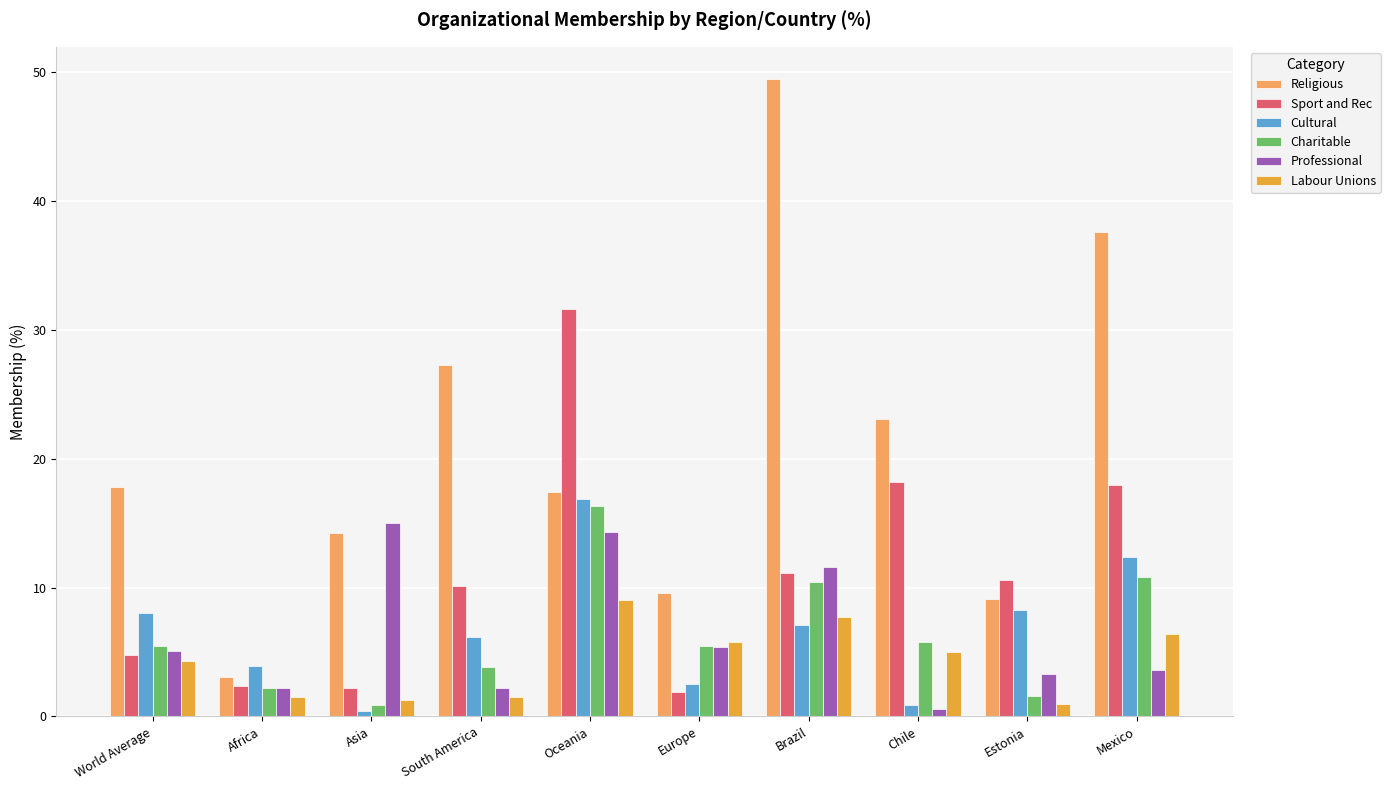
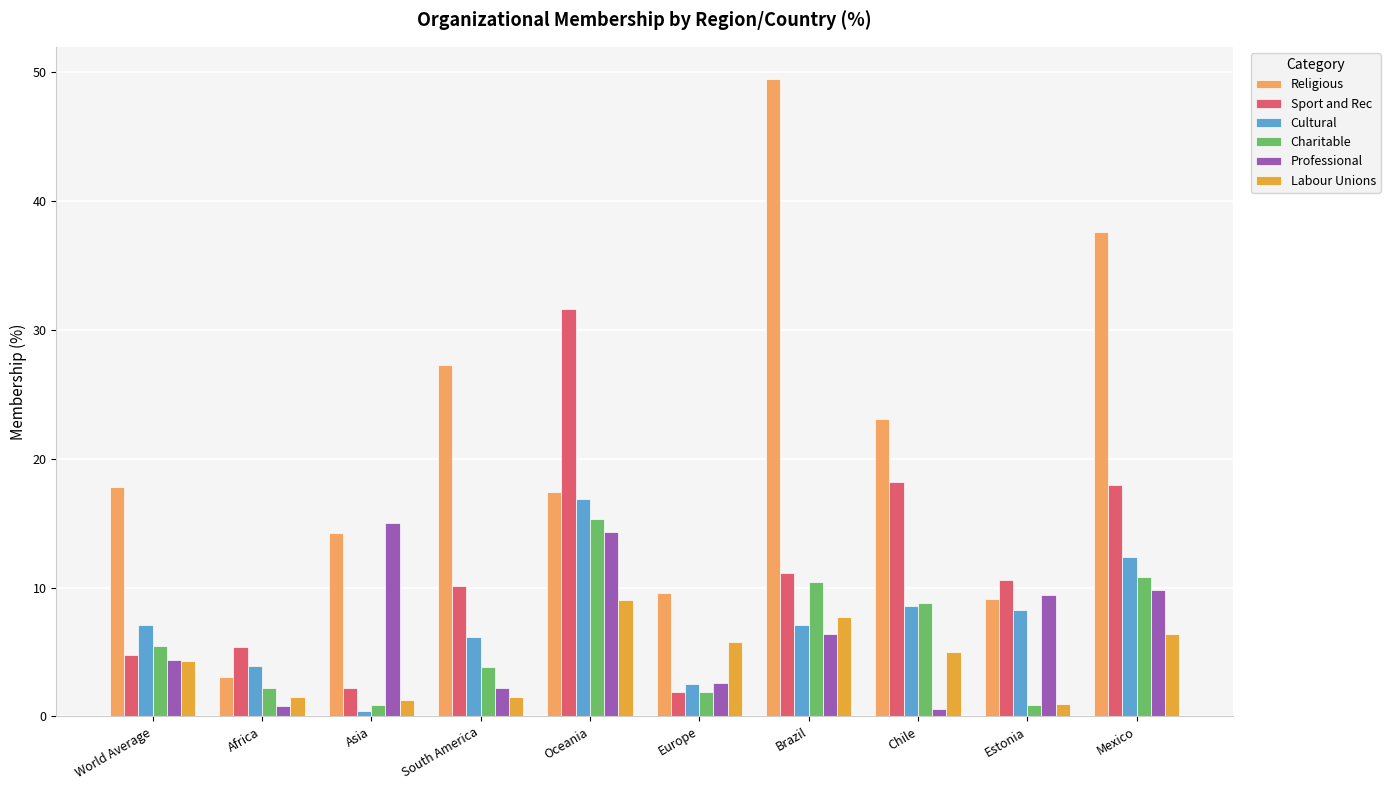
  {
    "Sport and Rec": {
      "World Average": 4.8,
-     "Africa": 2.4,
+     "Africa": 5.4,
      "Asia": 2.2,
      "South America": 10.1,
      "Oceania": 31.6,
      "Europe": 1.9,
      "Brazil": 11.1,
      "Chile": 18.2,
      "Estonia": 10.6,
      "Mexico": 18.0
    },
    "Cultural": {
-     "World Average": 8.0,
+     "World Average": 7.1,
      "Africa": 3.9,
      "Asia": 0.4,
      "South America": 6.2,
      "Oceania": 16.9,
      "Europe": 2.5,
      "Brazil": 7.1,
-     "Chile": 0.9,
+     "Chile": 8.6,
      "Estonia": 8.3,
      "Mexico": 12.4
    },
    "Charitable": {
      "World Average": 5.5,
      "Africa": 2.2,
      "Asia": 0.9,
      "South America": 3.8,
-     "Oceania": 16.3,
-     "Europe": 5.5,
+     "Oceania": 15.3,
+     "Europe": 1.9,
      "Brazil": 10.4,
-     "Chile": 5.8,
-     "Estonia": 1.6,
+     "Chile": 8.8,
+     "Estonia": 0.9,
      "Mexico": 10.8
    },
    "Professional": {
-     "World Average": 5.1,
-     "Africa": 2.2,
+     "World Average": 4.4,
+     "Africa": 0.8,
      "Asia": 15.0,
      "South America": 2.2,
      "Oceania": 14.3,
-     "Europe": 5.4,
-     "Brazil": 11.6,
+     "Europe": 2.6,
+     "Brazil": 6.4,
      "Chile": 0.6,
-     "Estonia": 3.3,
-     "Mexico": 3.6
+     "Estonia": 9.4,
+     "Mexico": 9.8
    }
  }
